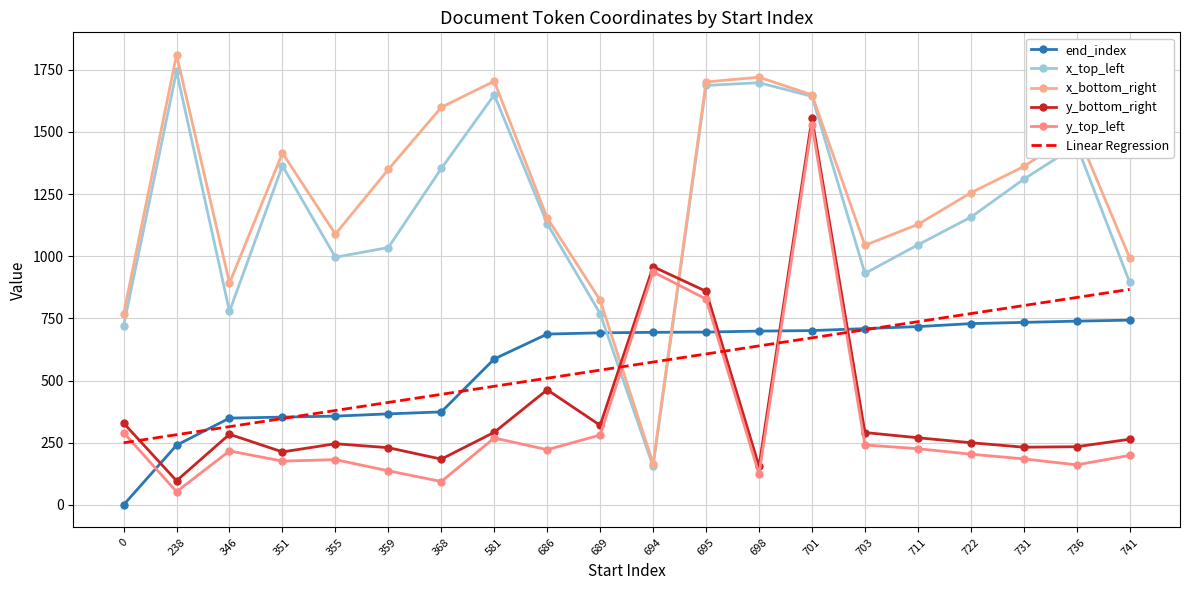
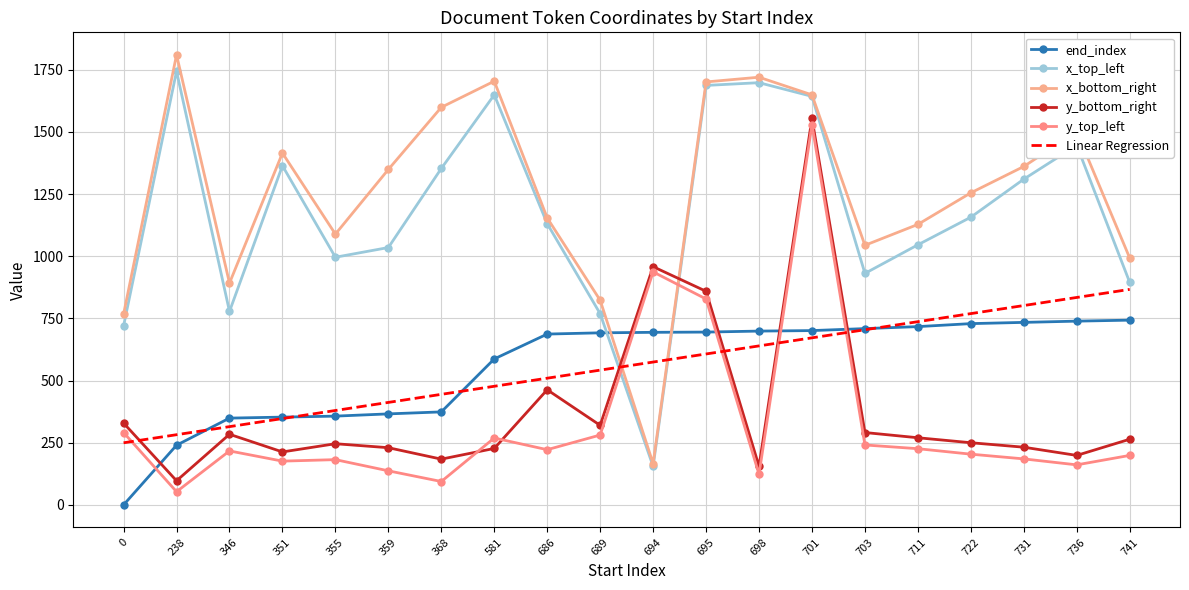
  {
    "end_index": {
      "0": 0,
      "238": 240,
      "346": 350,
      "355": 360,
      "359": 370,
      "368": 370,
      "581": 590,
      "686": 690,
      "689": 690,
      "694": 690,
      "695": 700,
      "698": 700,
      "701": 700,
      "711": 720,
      "722": 730,
      "731": 730,
      "736": 740,
      "741": 740
    },
    "x_top_left": {
      "0": 720,
      "238": 1740,
      "346": 780,
      "351": 1360,
      "355": 1000,
      "359": 1040,
      "368": 1350,
      "581": 1650,
      "686": 1130,
      "689": 770,
      "694": 160,
      "695": 1690,
      "698": 1700,
      "703": 930,
      "711": 1050,
      "722": 1160,
      "731": 1310,
      "741": 900
    },
    "y_bottom_right": {
      "0": 330,
      "238": 100,
      "346": 280,
      "351": 210,
      "355": 250,
      "359": 230,
      "368": 180,
-     "581": 290,
+     "581": 230,
      "686": 460,
      "689": 320,
      "694": 960,
      "695": 860,
      "698": 160,
      "701": 1550,
      "703": 290,
      "711": 270,
      "722": 250,
      "731": 230,
-     "736": 230,
+     "736": 200,
      "741": 260
    },
    "Linear Regression": {
      "0": 250,
      "238": 280,
      "346": 310,
      "355": 380,
      "359": 410,
      "368": 440,
      "581": 480,
      "686": 510,
      "689": 540,
      "694": 570,
      "695": 610,
      "698": 640,
      "701": 670,
      "711": 740,
      "722": 770,
      "731": 800,
      "736": 830,
      "741": 870
    }
  }
